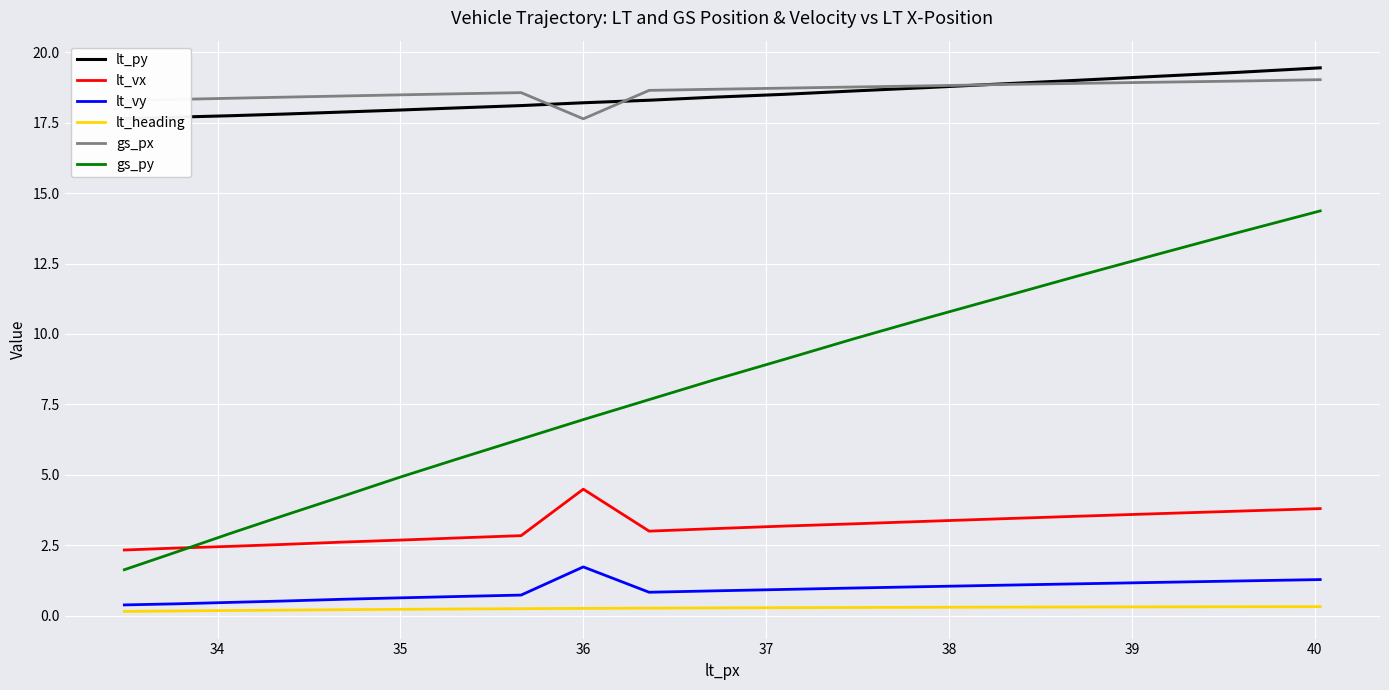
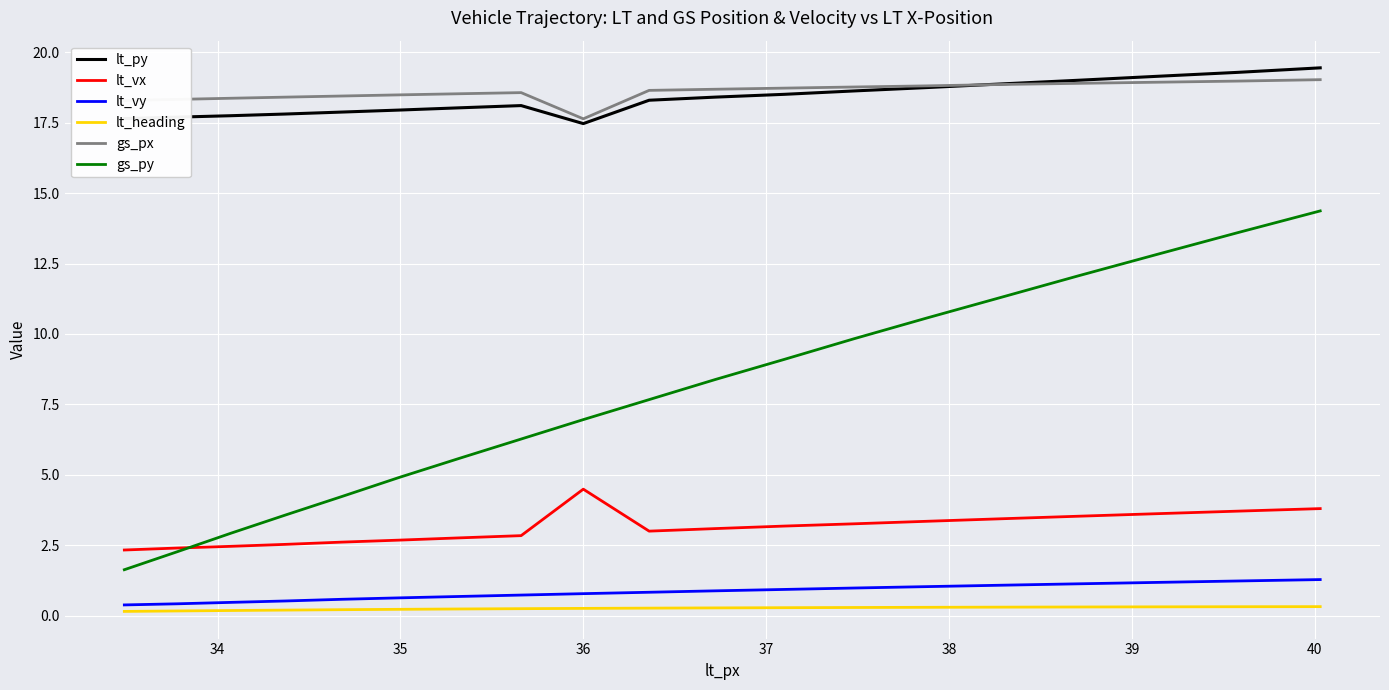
  {
    "lt_py": {
-     "36": 18.2
+     "36": 17.5
    },
    "lt_vx": {
      "36": 4.5
    },
    "lt_vy": {
-     "36": 1.7
+     "36": 0.8
    },
    "lt_heading": {
      "36": 0.3
    },
    "gs_px": {
      "36": 17.6
    },
    "gs_py": {
      "36": 7.0
    }
  }
